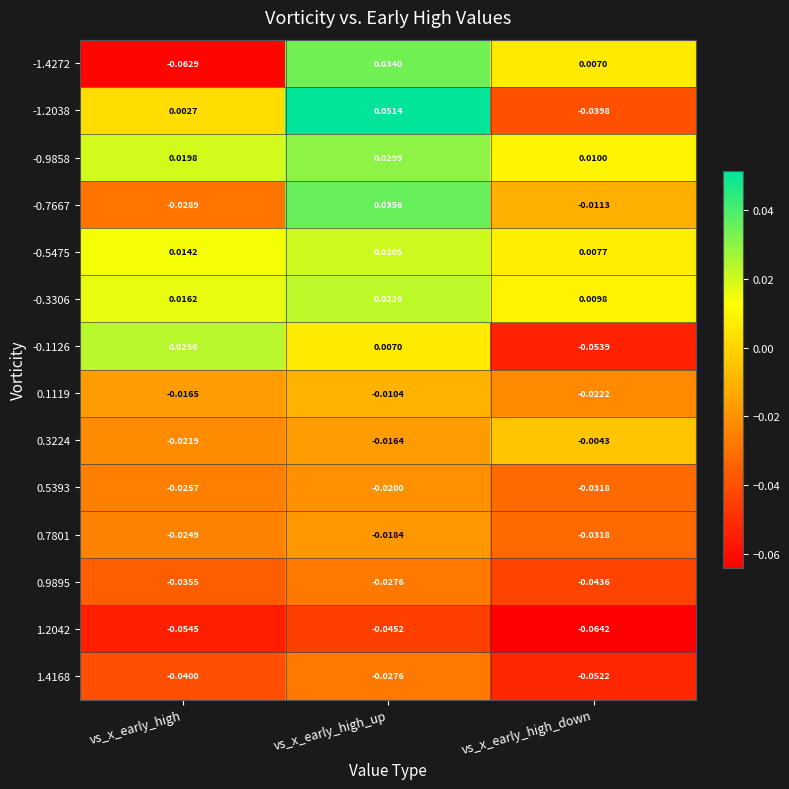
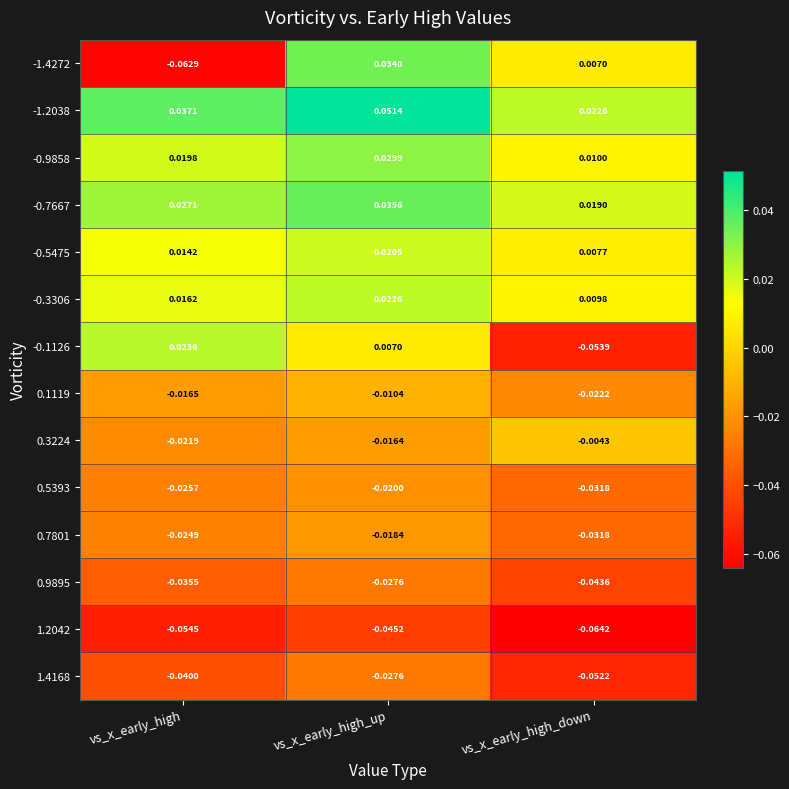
  {
    "-1.4272": {
      "vs_x_early_high": -0.0629,
      "vs_x_early_high_up": 0.0340,
      "vs_x_early_high_down": 0.0070
    },
    "-1.2038": {
-     "vs_x_early_high": 0.0027,
+     "vs_x_early_high": 0.0371,
      "vs_x_early_high_up": 0.0514,
-     "vs_x_early_high_down": -0.0398
+     "vs_x_early_high_down": 0.0226
    },
    "-0.9858": {
      "vs_x_early_high": 0.0198,
      "vs_x_early_high_up": 0.0299,
      "vs_x_early_high_down": 0.0100
    },
    "-0.7667": {
-     "vs_x_early_high": -0.0289,
+     "vs_x_early_high": 0.0271,
      "vs_x_early_high_up": 0.0356,
-     "vs_x_early_high_down": -0.0113
+     "vs_x_early_high_down": 0.0190
    },
    "-0.5475": {
      "vs_x_early_high": 0.0142,
      "vs_x_early_high_up": 0.0205,
      "vs_x_early_high_down": 0.0077
    },
    "-0.3306": {
      "vs_x_early_high": 0.0162,
      "vs_x_early_high_up": 0.0226,
      "vs_x_early_high_down": 0.0098
    },
    "-0.1126": {
      "vs_x_early_high": 0.0236,
      "vs_x_early_high_up": 0.0070,
      "vs_x_early_high_down": -0.0539
    },
    "0.1119": {
      "vs_x_early_high": -0.0165,
      "vs_x_early_high_up": -0.0104,
      "vs_x_early_high_down": -0.0222
    },
    "0.3224": {
      "vs_x_early_high": -0.0219,
      "vs_x_early_high_up": -0.0164,
      "vs_x_early_high_down": -0.0043
    },
    "0.5393": {
      "vs_x_early_high": -0.0257,
      "vs_x_early_high_up": -0.0200,
      "vs_x_early_high_down": -0.0318
    },
    "0.7801": {
      "vs_x_early_high": -0.0249,
      "vs_x_early_high_up": -0.0184,
      "vs_x_early_high_down": -0.0318
    },
    "0.9895": {
      "vs_x_early_high": -0.0355,
      "vs_x_early_high_up": -0.0276,
      "vs_x_early_high_down": -0.0436
    },
    "1.2042": {
      "vs_x_early_high": -0.0545,
      "vs_x_early_high_up": -0.0452,
      "vs_x_early_high_down": -0.0642
    },
    "1.4168": {
      "vs_x_early_high": -0.0400,
      "vs_x_early_high_up": -0.0276,
      "vs_x_early_high_down": -0.0522
    }
  }
